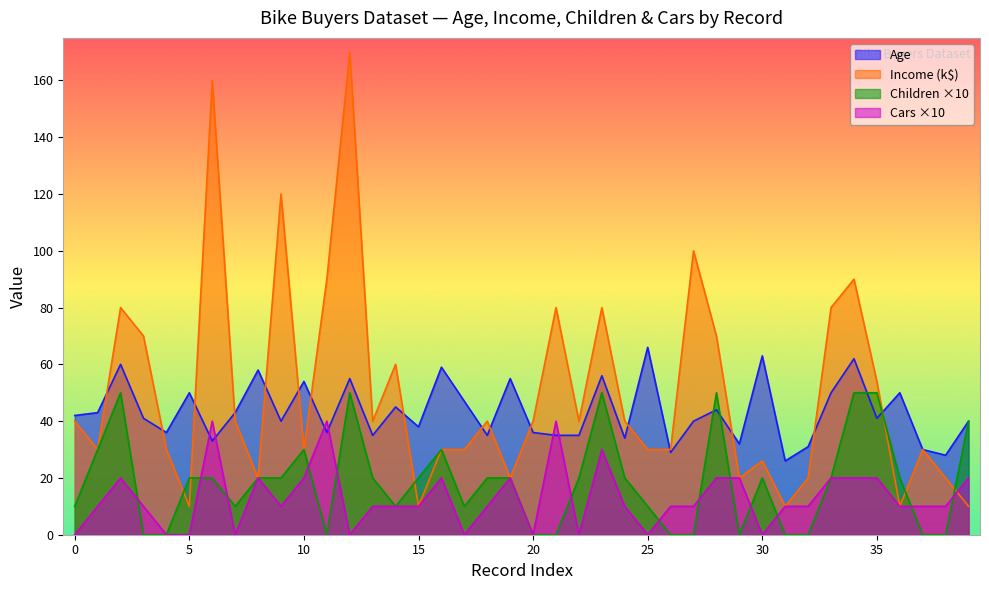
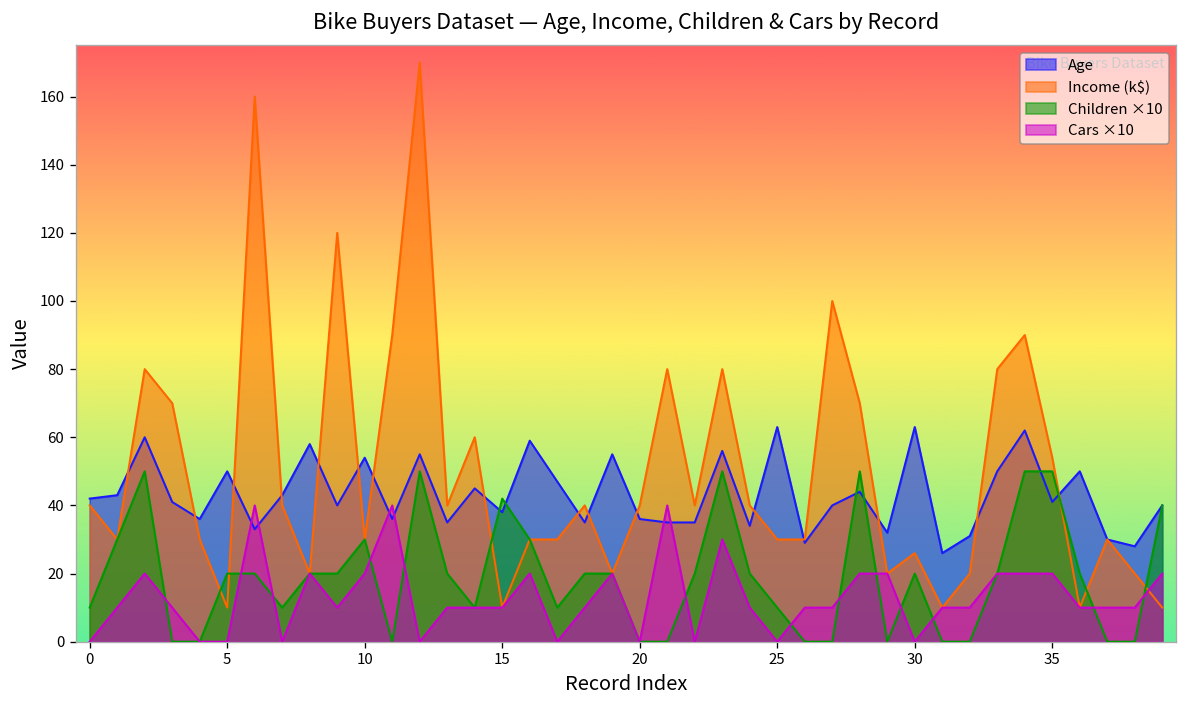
  {
    "Age": {
      "0": 42,
      "5": 50,
      "10": 54,
      "15": 38,
      "20": 36,
-     "25": 66,
+     "25": 63,
      "30": 63,
      "35": 41
    },
    "Income (k$)": {
      "0": 40,
      "5": 10,
      "20": 40,
      "25": 30,
      "30": 26,
      "35": 54
    },
    "Children ×10": {
      "0": 10,
      "5": 20,
-     "15": 20,
+     "15": 42,
      "25": 10,
      "30": 20,
      "35": 50
    },
    "Cars ×10": {
      "0": 0,
      "5": 0,
      "10": 20,
      "25": 0,
      "30": 0,
      "35": 20
    }
  }
